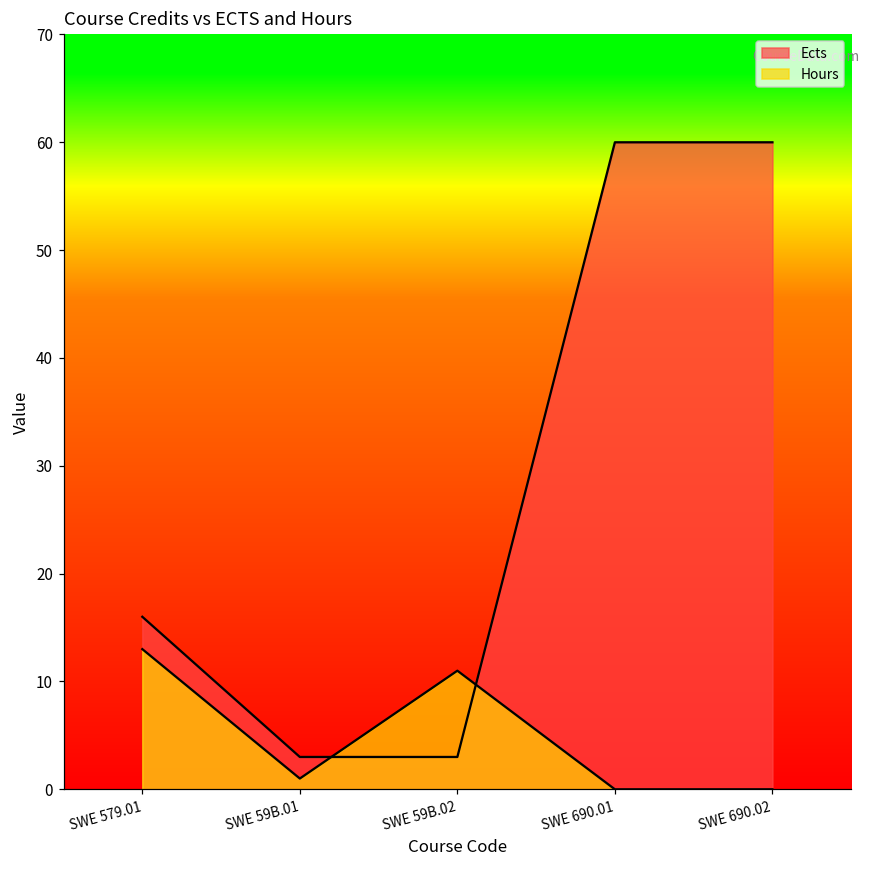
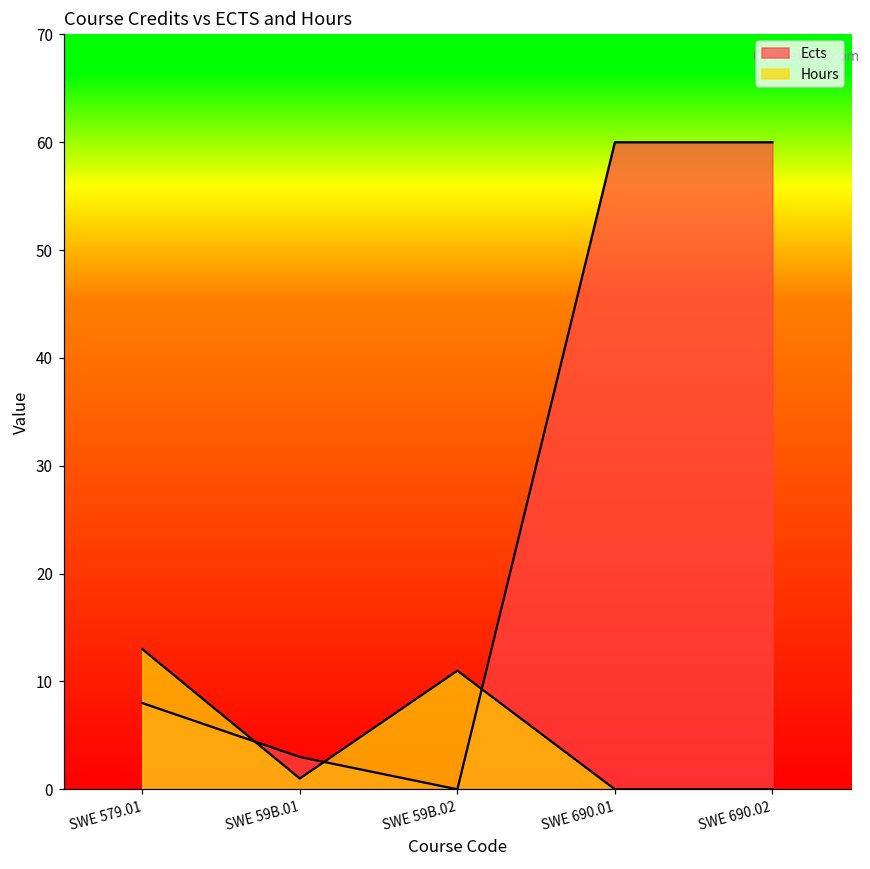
  {
    "Ects": {
-     "SWE 579.01": 16,
+     "SWE 579.01": 8,
      "SWE 59B.01": 3,
-     "SWE 59B.02": 3,
+     "SWE 59B.02": 0,
      "SWE 690.01": 60,
      "SWE 690.02": 60
    },
    "Hours": {
      "SWE 579.01": 13,
      "SWE 59B.01": 1,
      "SWE 59B.02": 11,
      "SWE 690.01": 0,
      "SWE 690.02": 0
    }
  }
